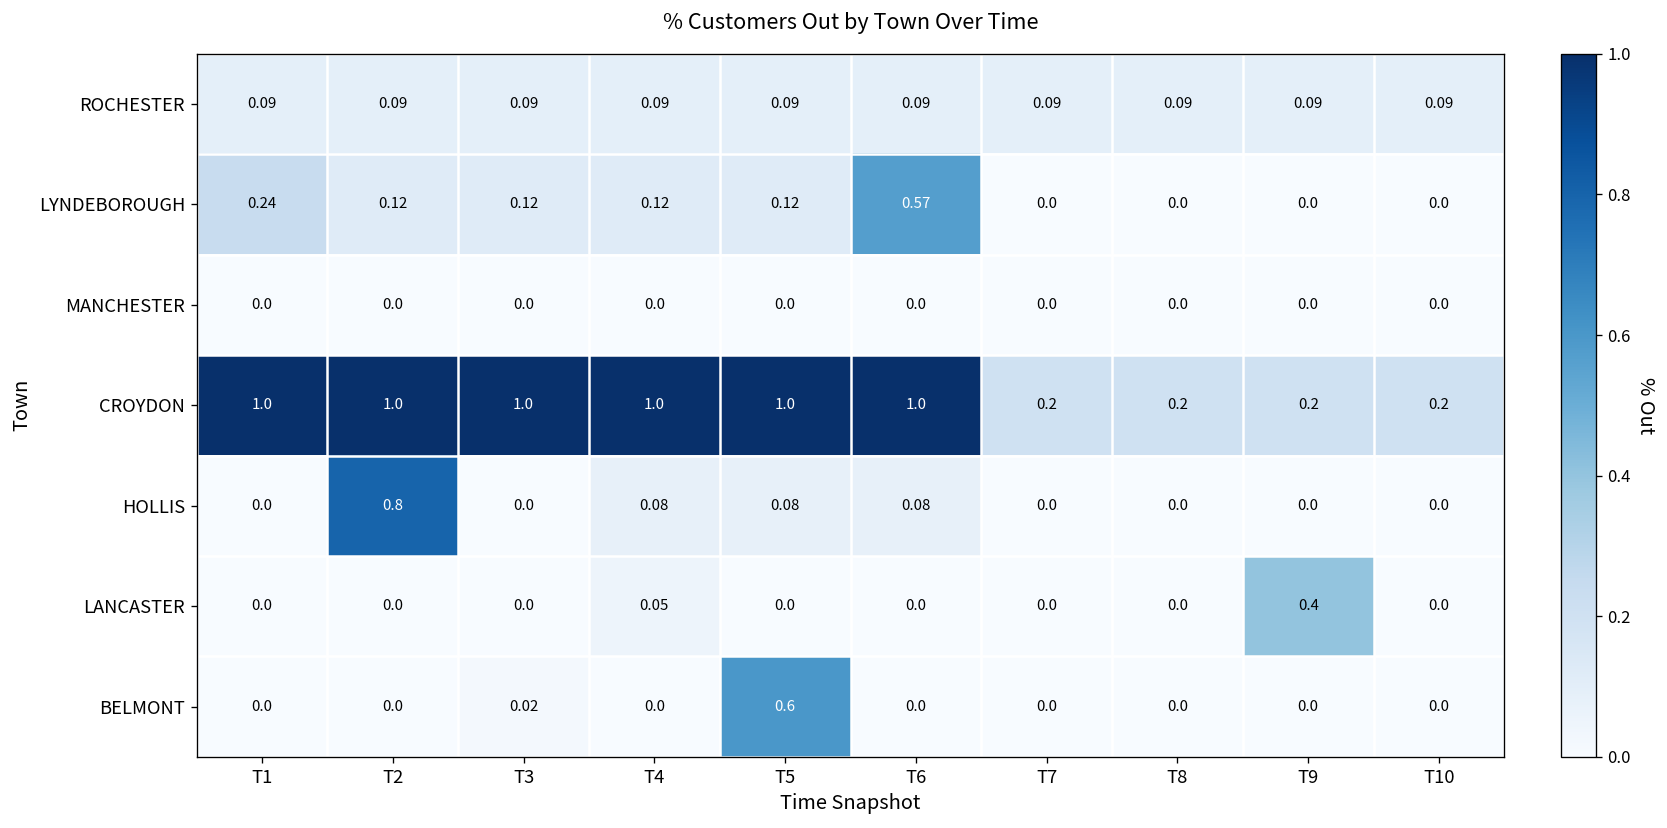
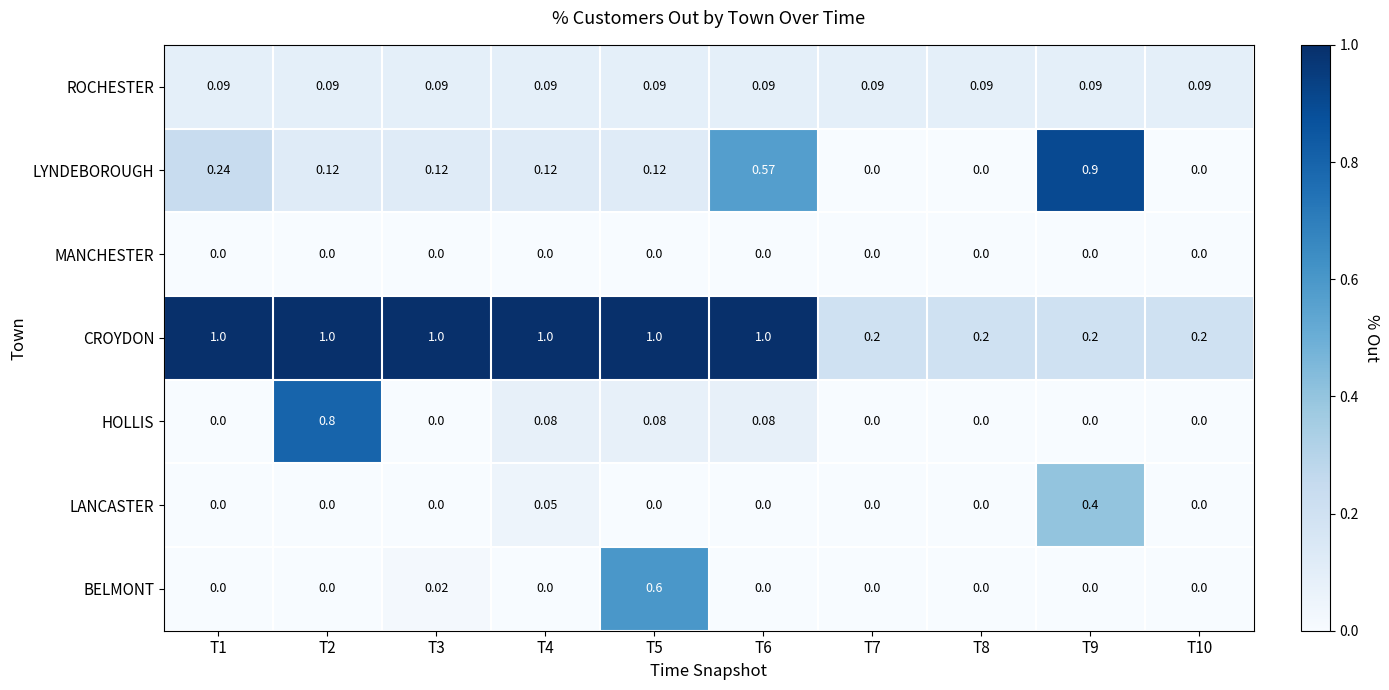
  {
    "ROCHESTER": {
      "T1": 0.09,
      "T2": 0.09,
      "T3": 0.09,
      "T4": 0.09,
      "T5": 0.09,
      "T6": 0.09,
      "T7": 0.09,
      "T8": 0.09,
      "T9": 0.09,
      "T10": 0.09
    },
    "LYNDEBOROUGH": {
      "T1": 0.24,
      "T2": 0.12,
      "T3": 0.12,
      "T4": 0.12,
      "T5": 0.12,
      "T6": 0.57,
      "T7": 0.0,
      "T8": 0.0,
-     "T9": 0.0,
+     "T9": 0.9,
      "T10": 0.0
    },
    "MANCHESTER": {
      "T1": 0.0,
      "T2": 0.0,
      "T3": 0.0,
      "T4": 0.0,
      "T5": 0.0,
      "T6": 0.0,
      "T7": 0.0,
      "T8": 0.0,
      "T9": 0.0,
      "T10": 0.0
    },
    "CROYDON": {
      "T1": 1.0,
      "T2": 1.0,
      "T3": 1.0,
      "T4": 1.0,
      "T5": 1.0,
      "T6": 1.0,
      "T7": 0.2,
      "T8": 0.2,
      "T9": 0.2,
      "T10": 0.2
    },
    "HOLLIS": {
      "T1": 0.0,
      "T2": 0.8,
      "T3": 0.0,
      "T4": 0.08,
      "T5": 0.08,
      "T6": 0.08,
      "T7": 0.0,
      "T8": 0.0,
      "T9": 0.0,
      "T10": 0.0
    },
    "LANCASTER": {
      "T1": 0.0,
      "T2": 0.0,
      "T3": 0.0,
      "T4": 0.05,
      "T5": 0.0,
      "T6": 0.0,
      "T7": 0.0,
      "T8": 0.0,
      "T9": 0.4,
      "T10": 0.0
    },
    "BELMONT": {
      "T1": 0.0,
      "T2": 0.0,
      "T3": 0.02,
      "T4": 0.0,
      "T5": 0.6,
      "T6": 0.0,
      "T7": 0.0,
      "T8": 0.0,
      "T9": 0.0,
      "T10": 0.0
    }
  }
